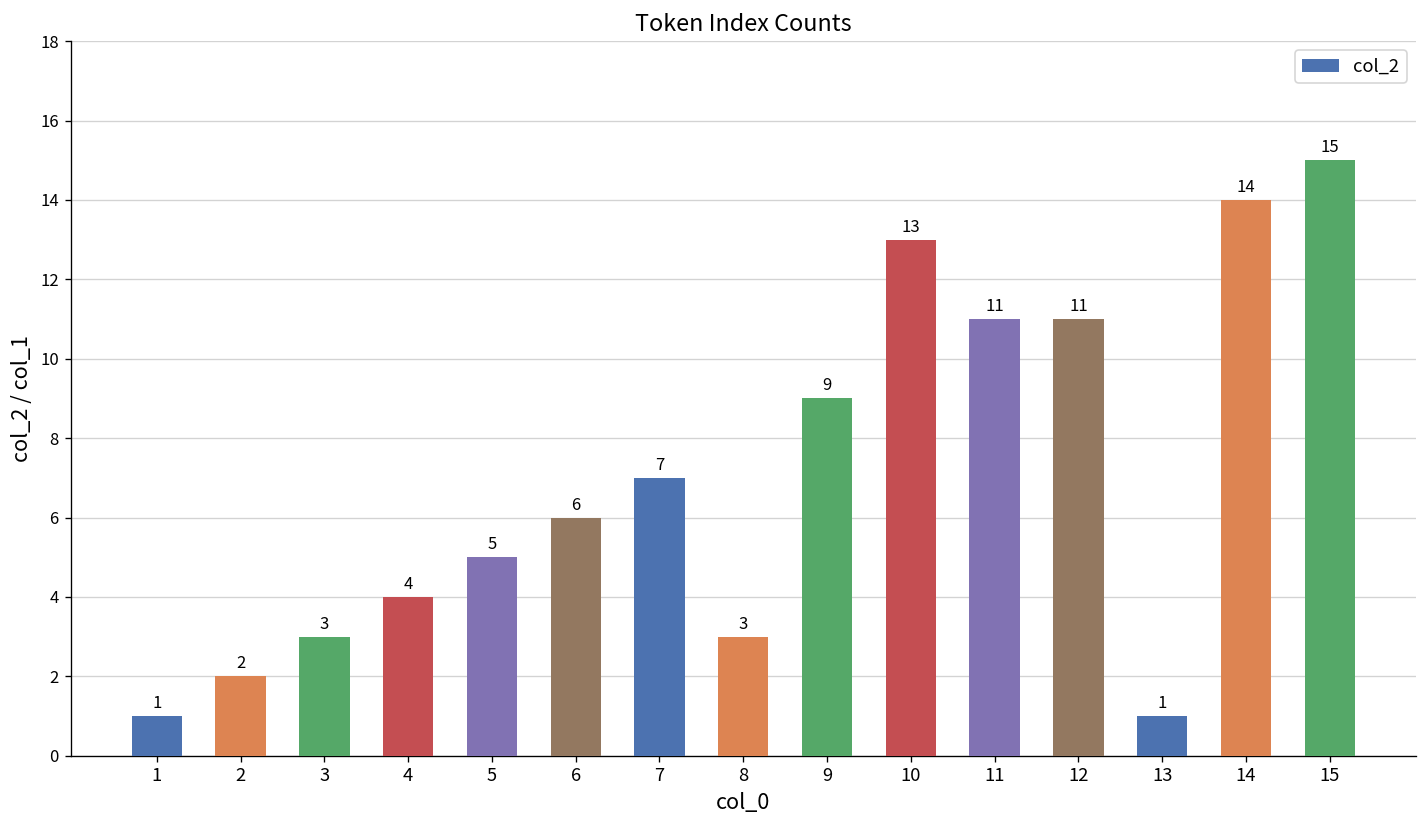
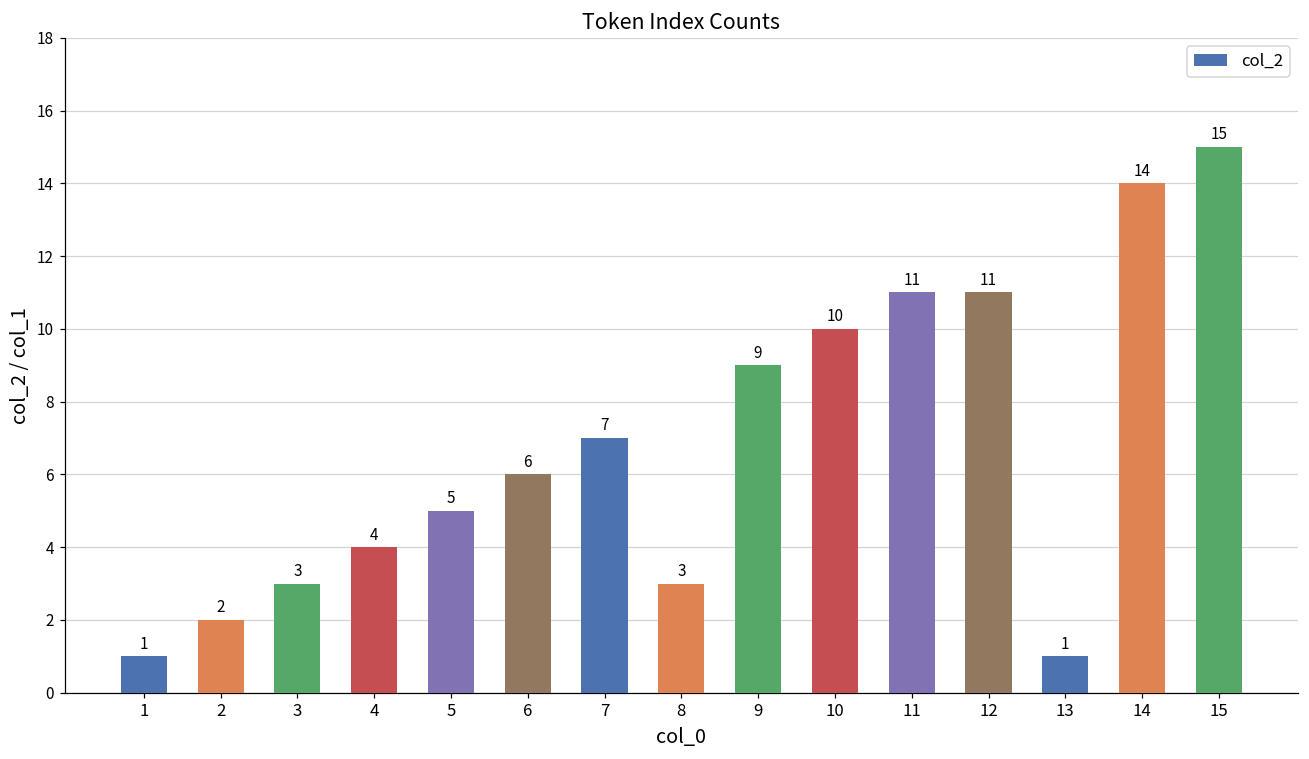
  {
    "1": 1,
    "2": 2,
    "3": 3,
    "4": 4,
    "5": 5,
    "6": 6,
    "7": 7,
    "8": 3,
    "9": 9,
-   "10": 13,
+   "10": 10,
    "11": 11,
    "12": 11,
    "13": 1,
    "14": 14,
    "15": 15
  }
